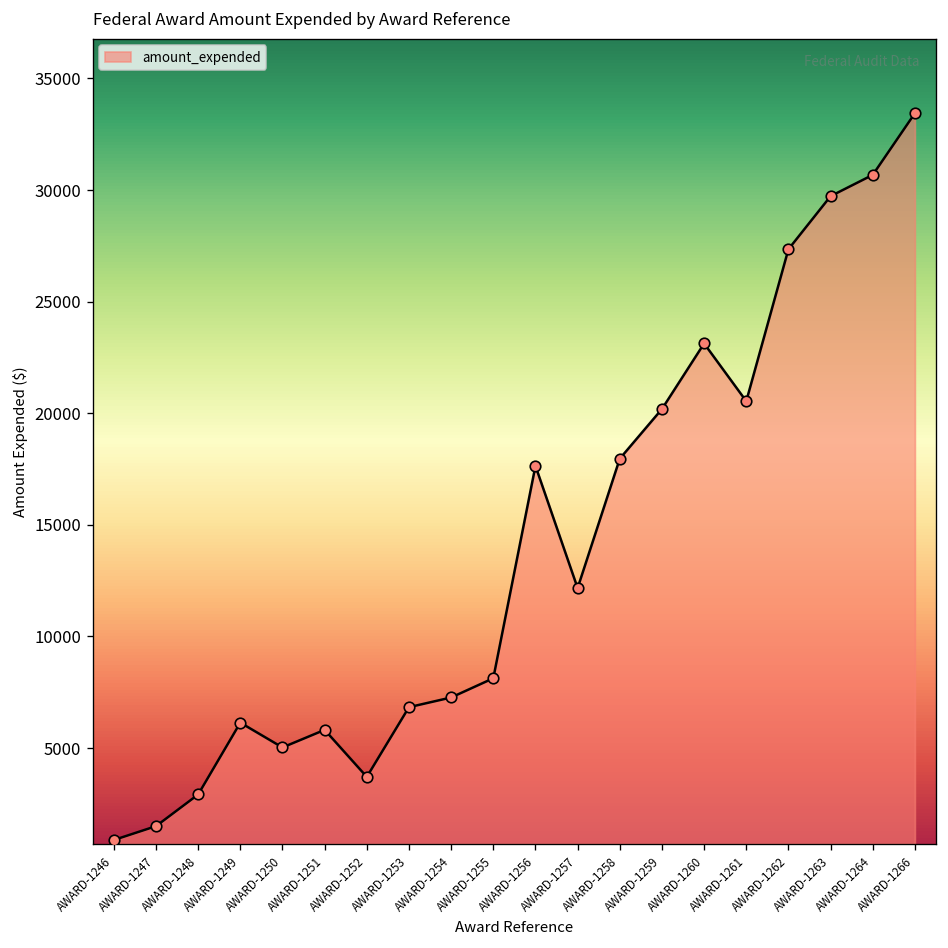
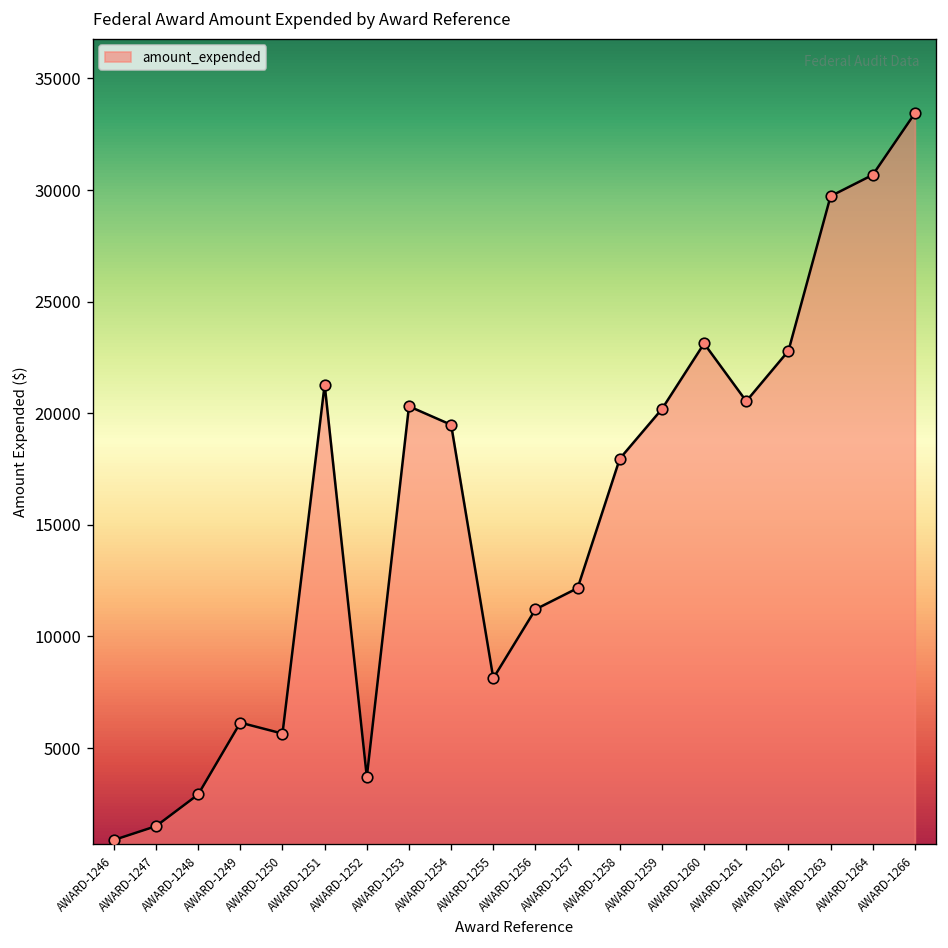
  {
    "AWARD-1246": 900,
    "AWARD-1247": 1500,
    "AWARD-1248": 2900,
    "AWARD-1249": 6100,
-   "AWARD-1250": 5000,
-   "AWARD-1251": 5800,
+   "AWARD-1250": 5700,
+   "AWARD-1251": 21300,
    "AWARD-1252": 3700,
-   "AWARD-1253": 6800,
-   "AWARD-1254": 7300,
+   "AWARD-1253": 20300,
+   "AWARD-1254": 19500,
    "AWARD-1255": 8100,
-   "AWARD-1256": 17600,
+   "AWARD-1256": 11200,
    "AWARD-1257": 12200,
    "AWARD-1258": 18000,
    "AWARD-1259": 20200,
    "AWARD-1260": 23100,
    "AWARD-1261": 20500,
-   "AWARD-1262": 27300,
+   "AWARD-1262": 22800,
    "AWARD-1263": 29700,
    "AWARD-1264": 30700,
    "AWARD-1266": 33400
  }
